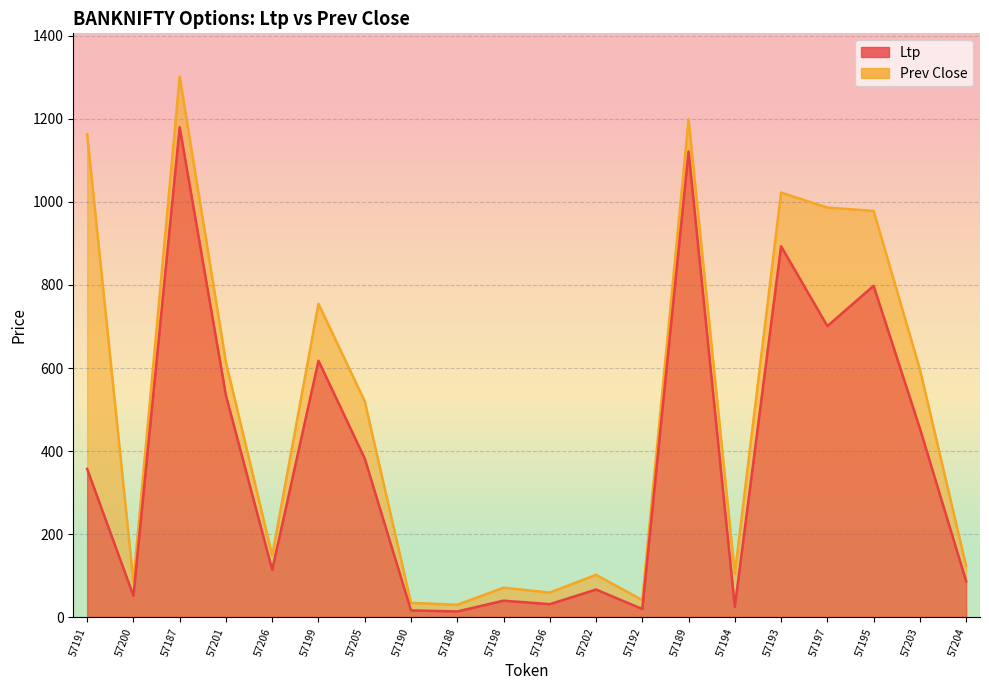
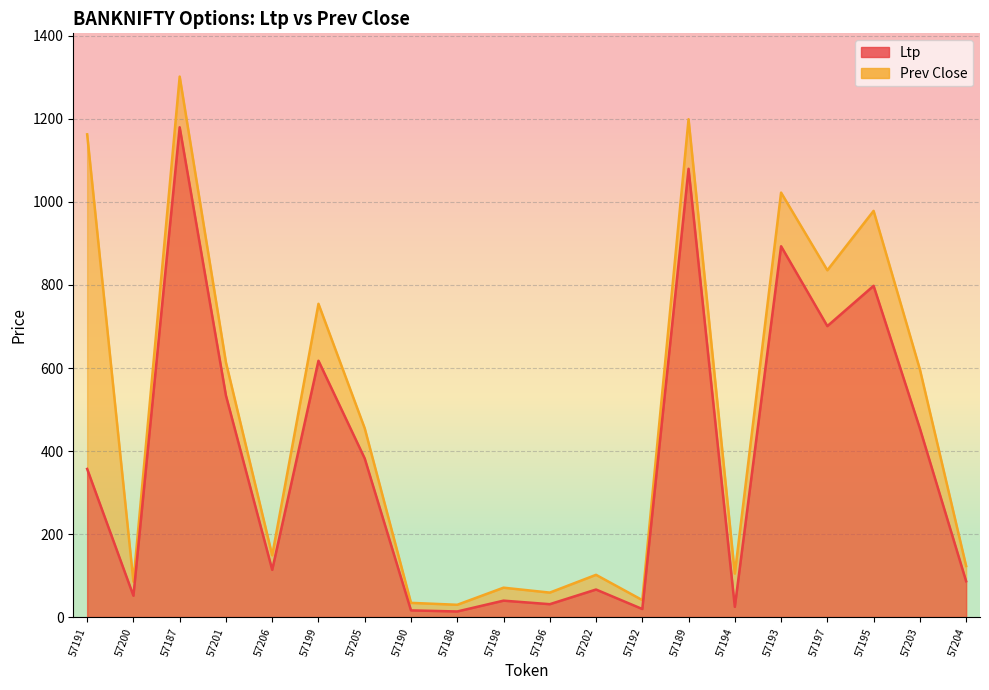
  {
    "Prev Close": {
      "57191": 1160,
      "57200": 90,
      "57187": 1300,
      "57201": 610,
      "57206": 150,
      "57199": 750,
-     "57205": 520,
+     "57205": 450,
      "57190": 30,
      "57188": 30,
      "57198": 70,
      "57196": 60,
      "57202": 100,
      "57192": 40,
      "57189": 1200,
      "57194": 100,
      "57193": 1020,
-     "57197": 990,
+     "57197": 840,
      "57195": 980,
      "57203": 600,
      "57204": 120
    },
    "Ltp": {
      "57191": 360,
      "57200": 50,
      "57187": 1180,
      "57201": 530,
      "57206": 110,
      "57199": 620,
      "57205": 380,
      "57190": 20,
      "57188": 10,
      "57198": 40,
      "57196": 30,
      "57202": 70,
      "57192": 20,
-     "57189": 1120,
+     "57189": 1080,
      "57194": 20,
      "57193": 890,
      "57197": 700,
      "57195": 800,
      "57203": 450,
      "57204": 90
    }
  }
